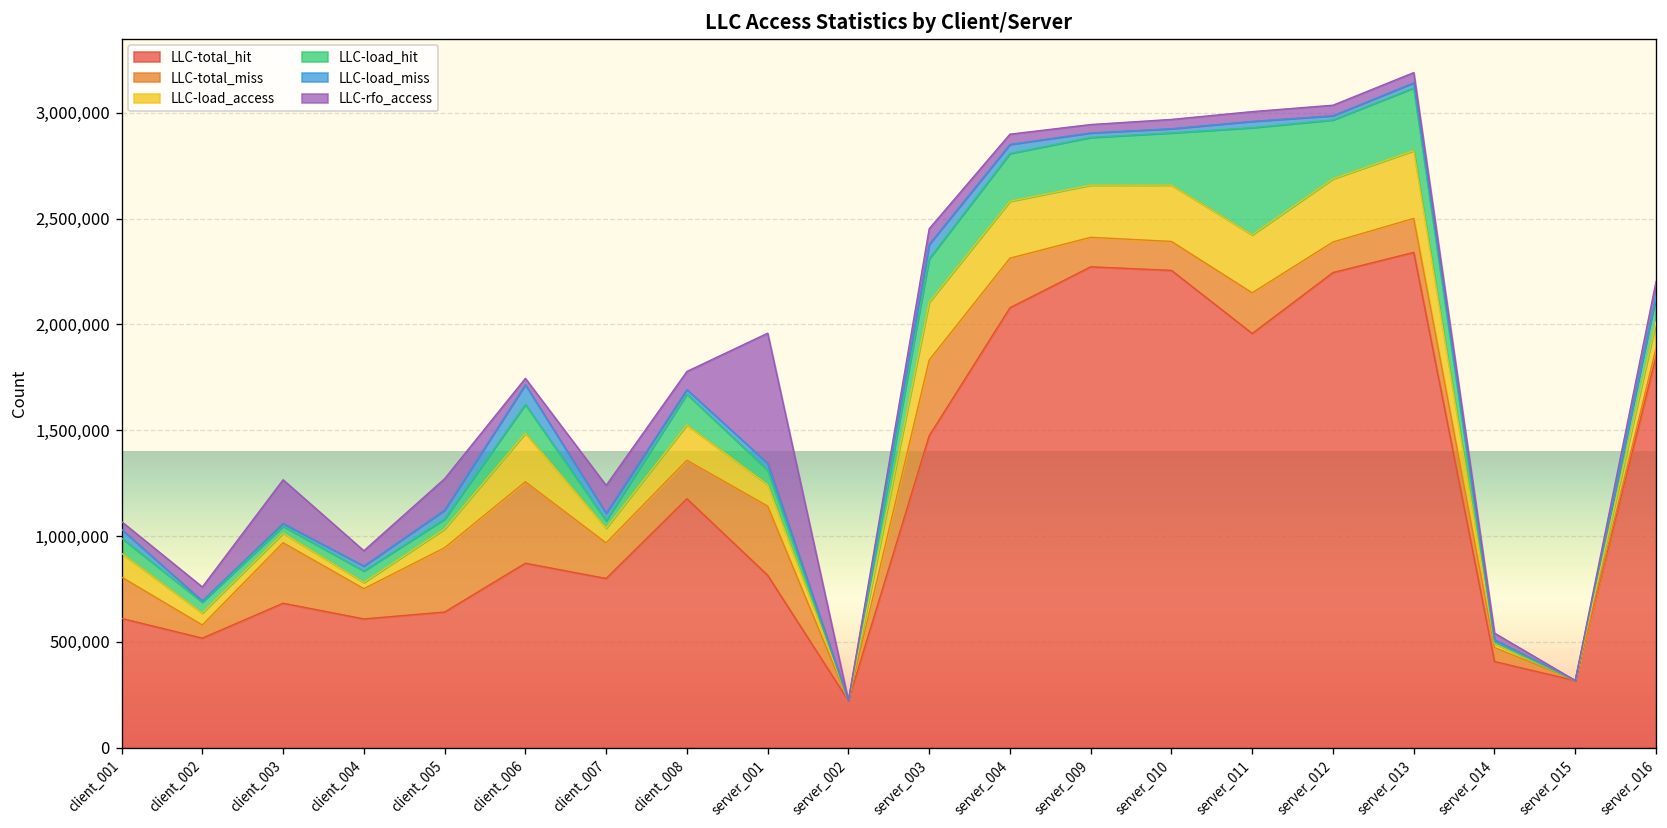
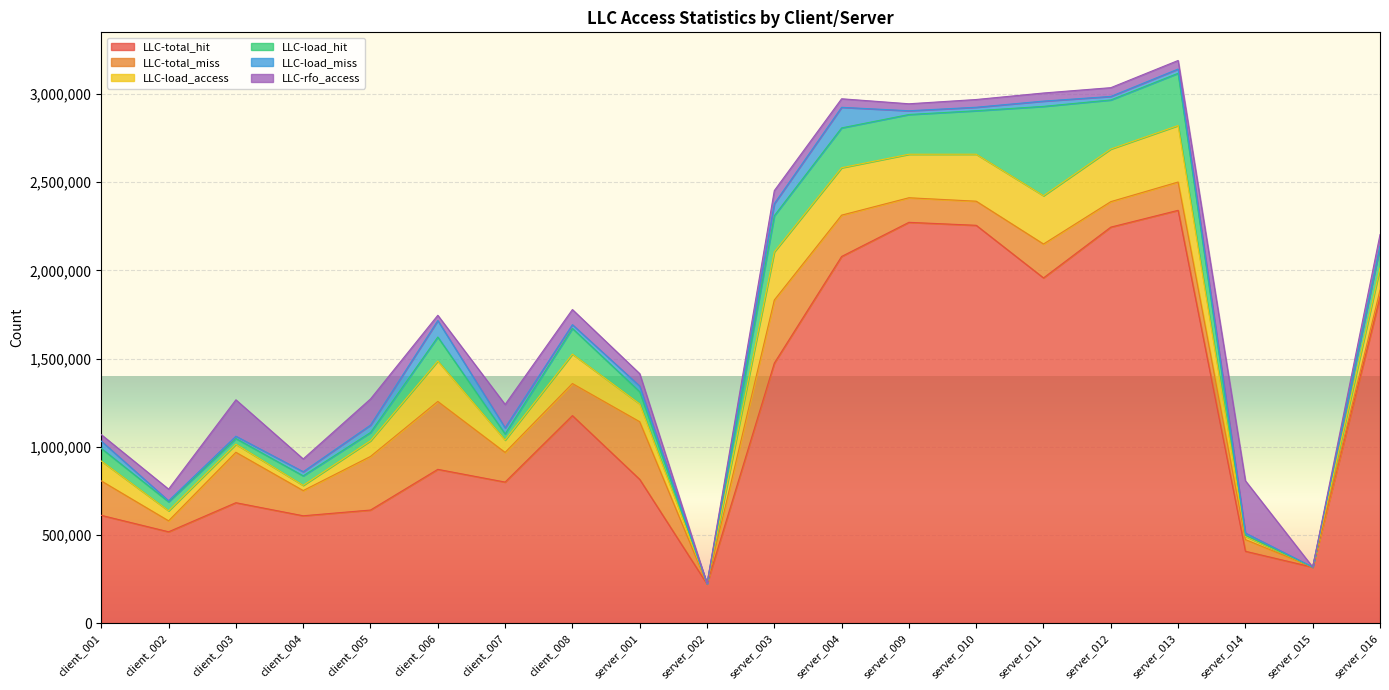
  {
    "LLC-load_access": {
      "client_001": "110,000",
      "client_002": "60,000",
      "client_003": "50,000",
      "client_004": "30,000",
      "client_005": "90,000",
      "client_006": "230,000",
      "client_007": "70,000",
      "client_008": "170,000",
      "server_001": "100,000",
      "server_003": "270,000",
      "server_004": "270,000",
      "server_009": "250,000",
      "server_010": "270,000",
      "server_011": "270,000",
      "server_012": "300,000",
      "server_013": "320,000",
      "server_016": "120,000"
    },
    "LLC-load_hit": {
      "client_001": "70,000",
      "client_004": "50,000",
      "client_005": "50,000",
      "client_006": "140,000",
      "client_007": "30,000",
      "client_008": "150,000",
      "server_001": "70,000",
      "server_003": "210,000",
      "server_004": "230,000",
      "server_009": "230,000",
      "server_010": "250,000",
      "server_011": "510,000",
      "server_012": "280,000",
      "server_013": "300,000"
    },
    "LLC-load_miss": {
      "client_001": "40,000",
      "client_004": "20,000",
      "client_005": "40,000",
      "client_006": "90,000",
      "client_007": "40,000",
      "client_008": "20,000",
      "server_001": "30,000",
      "server_003": "70,000",
-     "server_004": "40,000",
+     "server_004": "120,000",
      "server_009": "20,000",
      "server_010": "20,000",
      "server_011": "30,000",
      "server_012": "20,000",
      "server_013": "20,000"
    },
    "LLC-rfo_access": {
      "client_001": "40,000",
      "client_002": "70,000",
      "client_003": "210,000",
      "client_004": "70,000",
      "client_005": "150,000",
      "client_006": "30,000",
      "client_007": "130,000",
      "client_008": "90,000",
-     "server_001": "610,000",
+     "server_001": "70,000",
      "server_003": "70,000",
      "server_004": "50,000",
      "server_009": "40,000",
      "server_010": "40,000",
      "server_011": "50,000",
      "server_012": "50,000",
      "server_013": "50,000",
-     "server_014": "30,000",
+     "server_014": "300,000",
      "server_016": "70,000"
    }
  }
